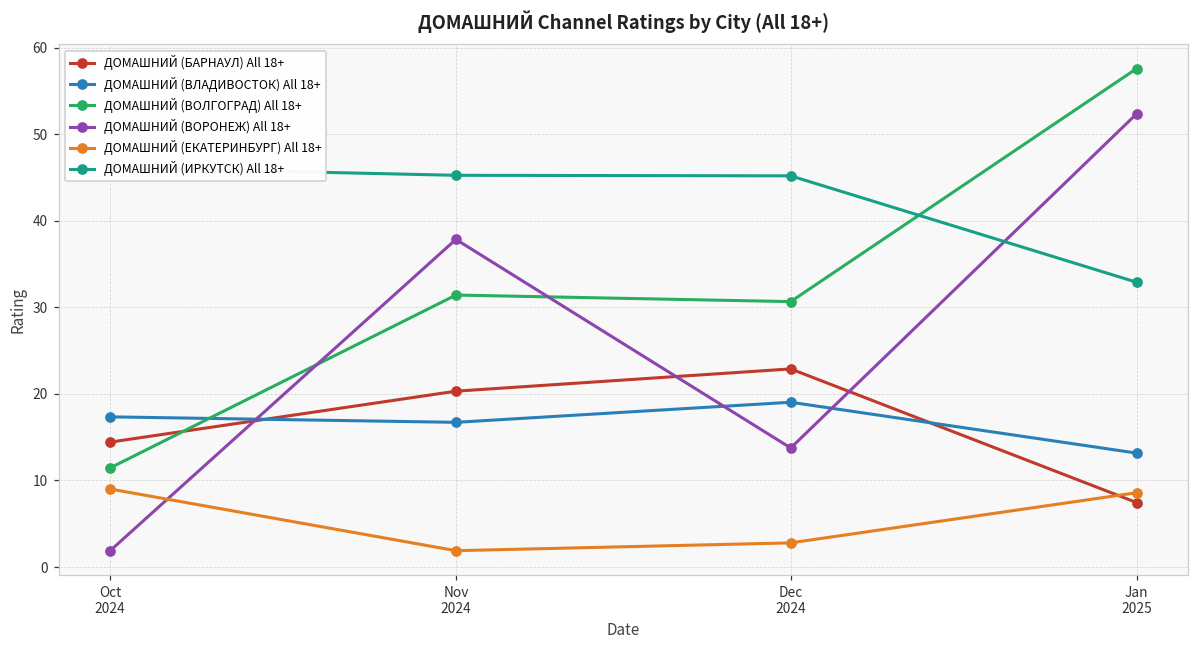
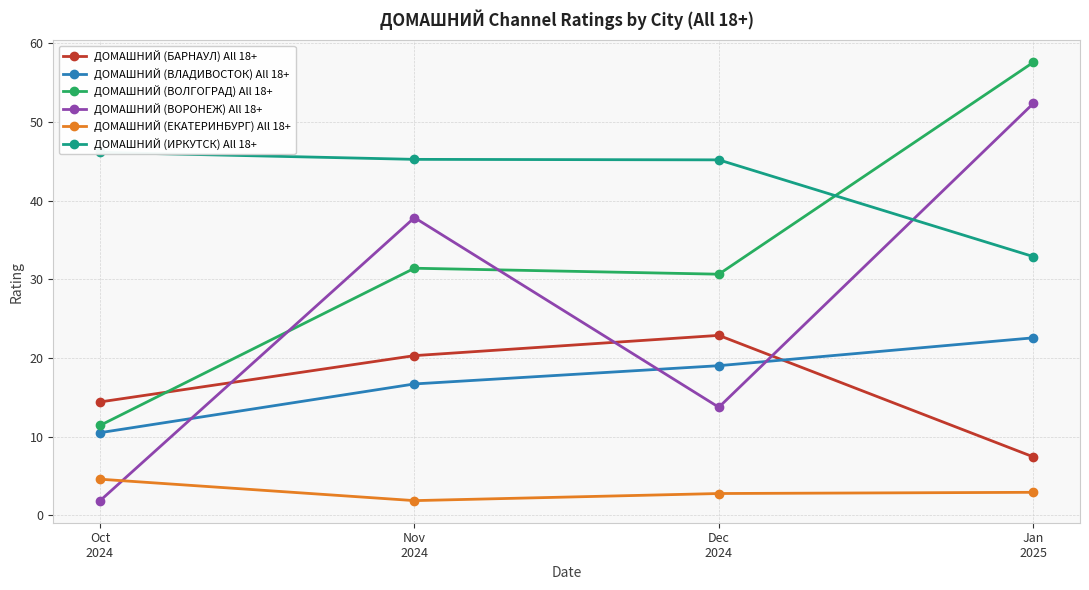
  {
    "ДОМАШНИЙ (БАРНАУЛ) All 18+": {
      "Oct 2024": 14,
      "Nov 2024": 20,
      "Dec 2024": 23,
      "Jan 2025": 7
    },
    "ДОМАШНИЙ (ВЛАДИВОСТОК) All 18+": {
-     "Oct 2024": 17,
+     "Oct 2024": 11,
      "Nov 2024": 17,
      "Dec 2024": 19,
-     "Jan 2025": 13
+     "Jan 2025": 23
    },
    "ДОМАШНИЙ (ВОРОНЕЖ) All 18+": {
      "Oct 2024": 2,
      "Nov 2024": 38,
      "Dec 2024": 14,
      "Jan 2025": 52
    },
    "ДОМАШНИЙ (ЕКАТЕРИНБУРГ) All 18+": {
-     "Oct 2024": 9,
+     "Oct 2024": 5,
      "Nov 2024": 2,
      "Dec 2024": 3,
-     "Jan 2025": 9
+     "Jan 2025": 3
    }
  }
